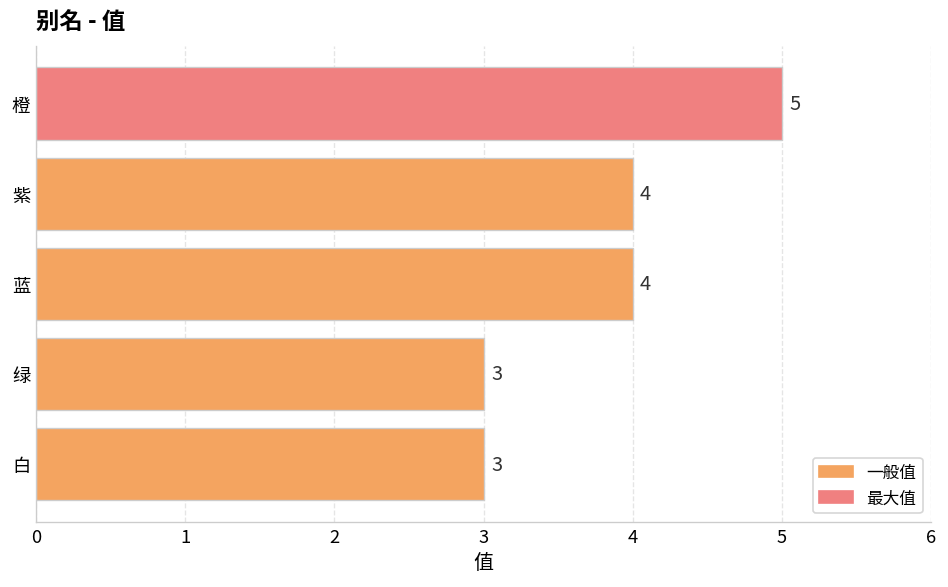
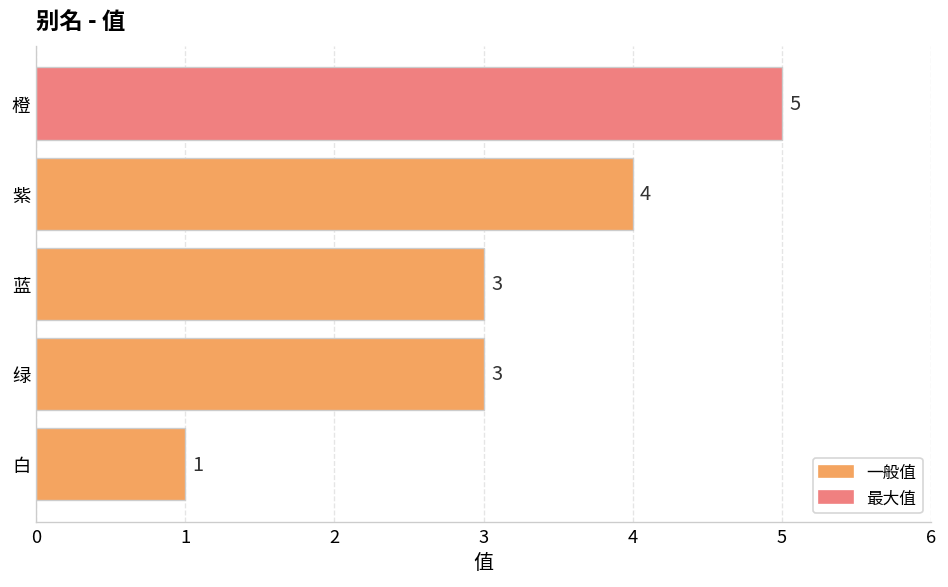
  {
    "橙": 5,
    "紫": 4,
-   "蓝": 4,
+   "蓝": 3,
    "绿": 3,
-   "白": 3
+   "白": 1
  }
